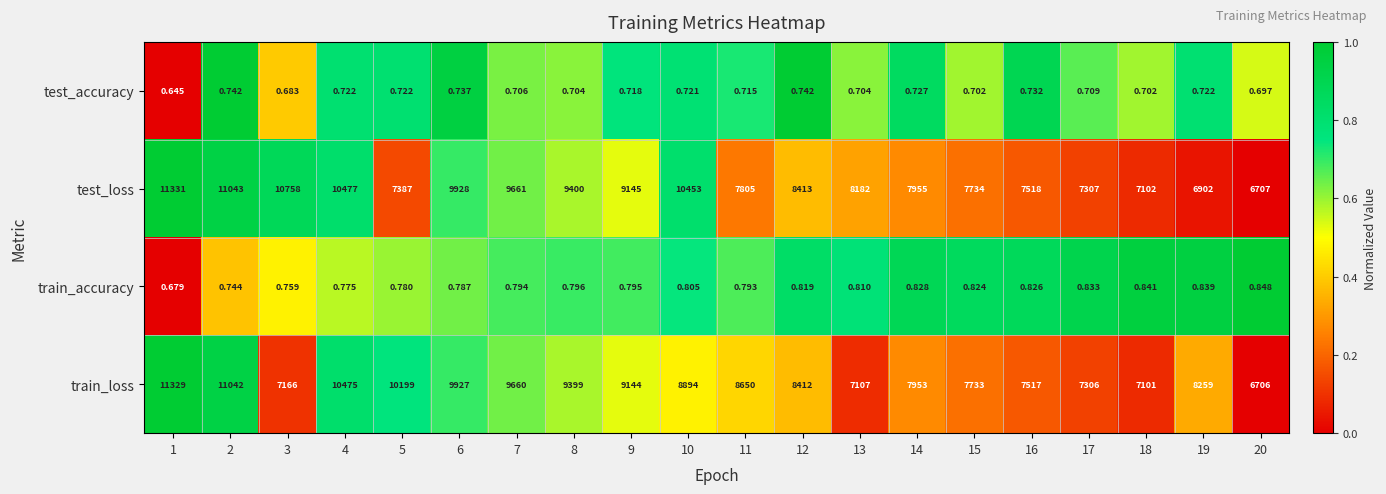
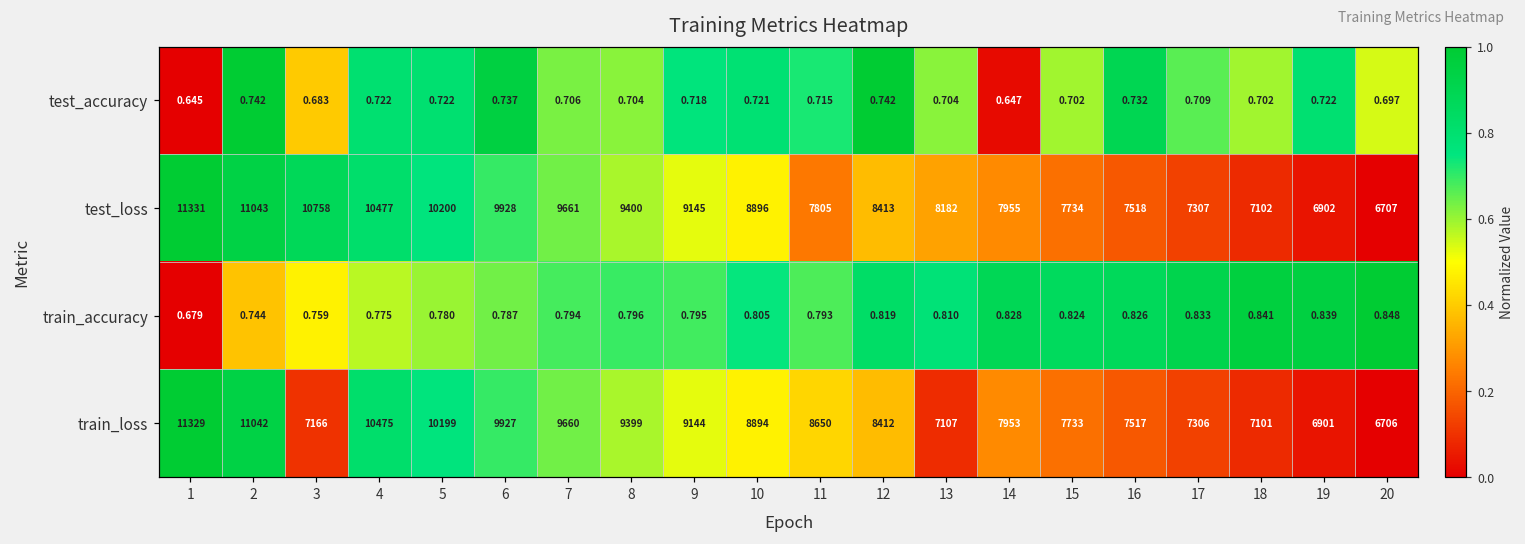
  {
    "test_accuracy": {
      "1": 0.645,
      "2": 0.742,
      "3": 0.683,
      "4": 0.722,
      "5": 0.722,
      "6": 0.737,
      "7": 0.706,
      "8": 0.704,
      "9": 0.718,
      "10": 0.721,
      "11": 0.715,
      "12": 0.742,
      "13": 0.704,
-     "14": 0.727,
+     "14": 0.647,
      "15": 0.702,
      "16": 0.732,
      "17": 0.709,
      "18": 0.702,
      "19": 0.722,
      "20": 0.697
    },
    "test_loss": {
      "1": 11331,
      "2": 11043,
      "3": 10758,
      "4": 10477,
-     "5": 7387,
+     "5": 10200,
      "6": 9928,
      "7": 9661,
      "8": 9400,
      "9": 9145,
-     "10": 10453,
+     "10": 8896,
      "11": 7805,
      "12": 8413,
      "13": 8182,
      "14": 7955,
      "15": 7734,
      "16": 7518,
      "17": 7307,
      "18": 7102,
      "19": 6902,
      "20": 6707
    },
    "train_accuracy": {
      "1": 0.679,
      "2": 0.744,
      "3": 0.759,
      "4": 0.775,
      "5": 0.780,
      "6": 0.787,
      "7": 0.794,
      "8": 0.796,
      "9": 0.795,
      "10": 0.805,
      "11": 0.793,
      "12": 0.819,
      "13": 0.810,
      "14": 0.828,
      "15": 0.824,
      "16": 0.826,
      "17": 0.833,
      "18": 0.841,
      "19": 0.839,
      "20": 0.848
    },
    "train_loss": {
      "1": 11329,
      "2": 11042,
      "3": 7166,
      "4": 10475,
      "5": 10199,
      "6": 9927,
      "7": 9660,
      "8": 9399,
      "9": 9144,
      "10": 8894,
      "11": 8650,
      "12": 8412,
      "13": 7107,
      "14": 7953,
      "15": 7733,
      "16": 7517,
      "17": 7306,
      "18": 7101,
-     "19": 8259,
+     "19": 6901,
      "20": 6706
    }
  }
